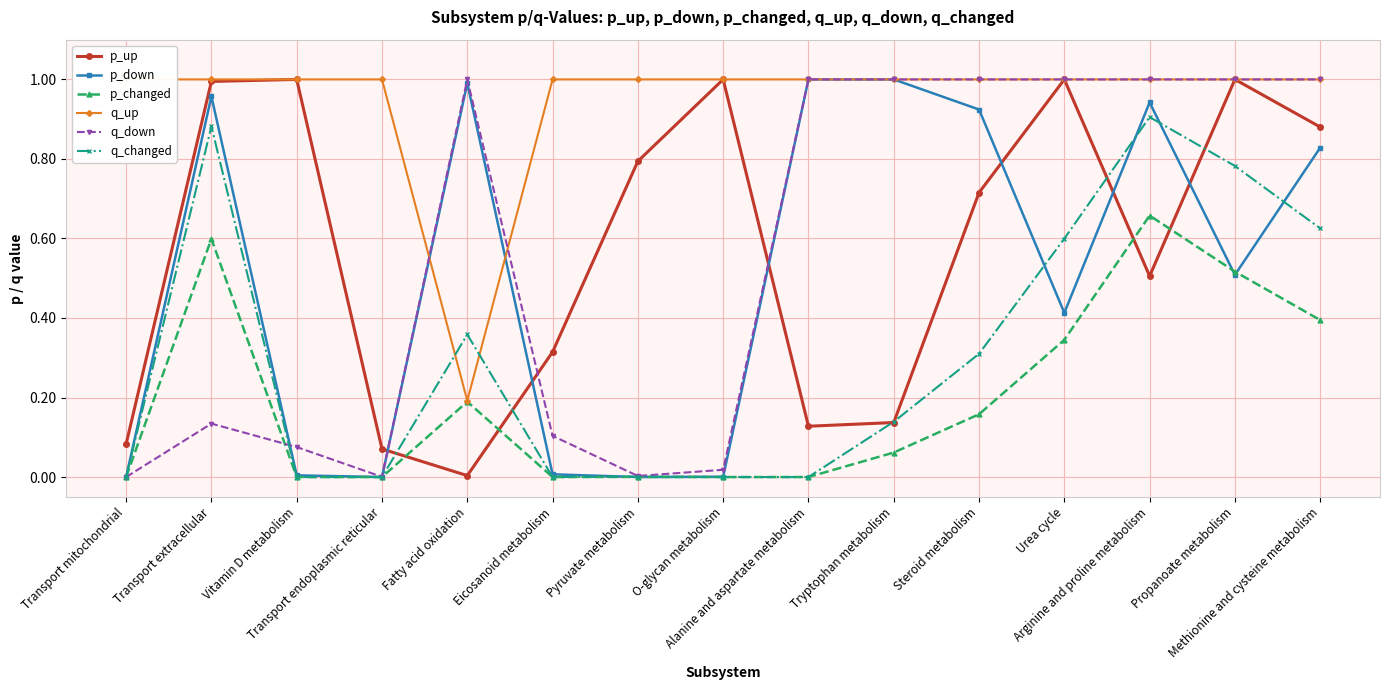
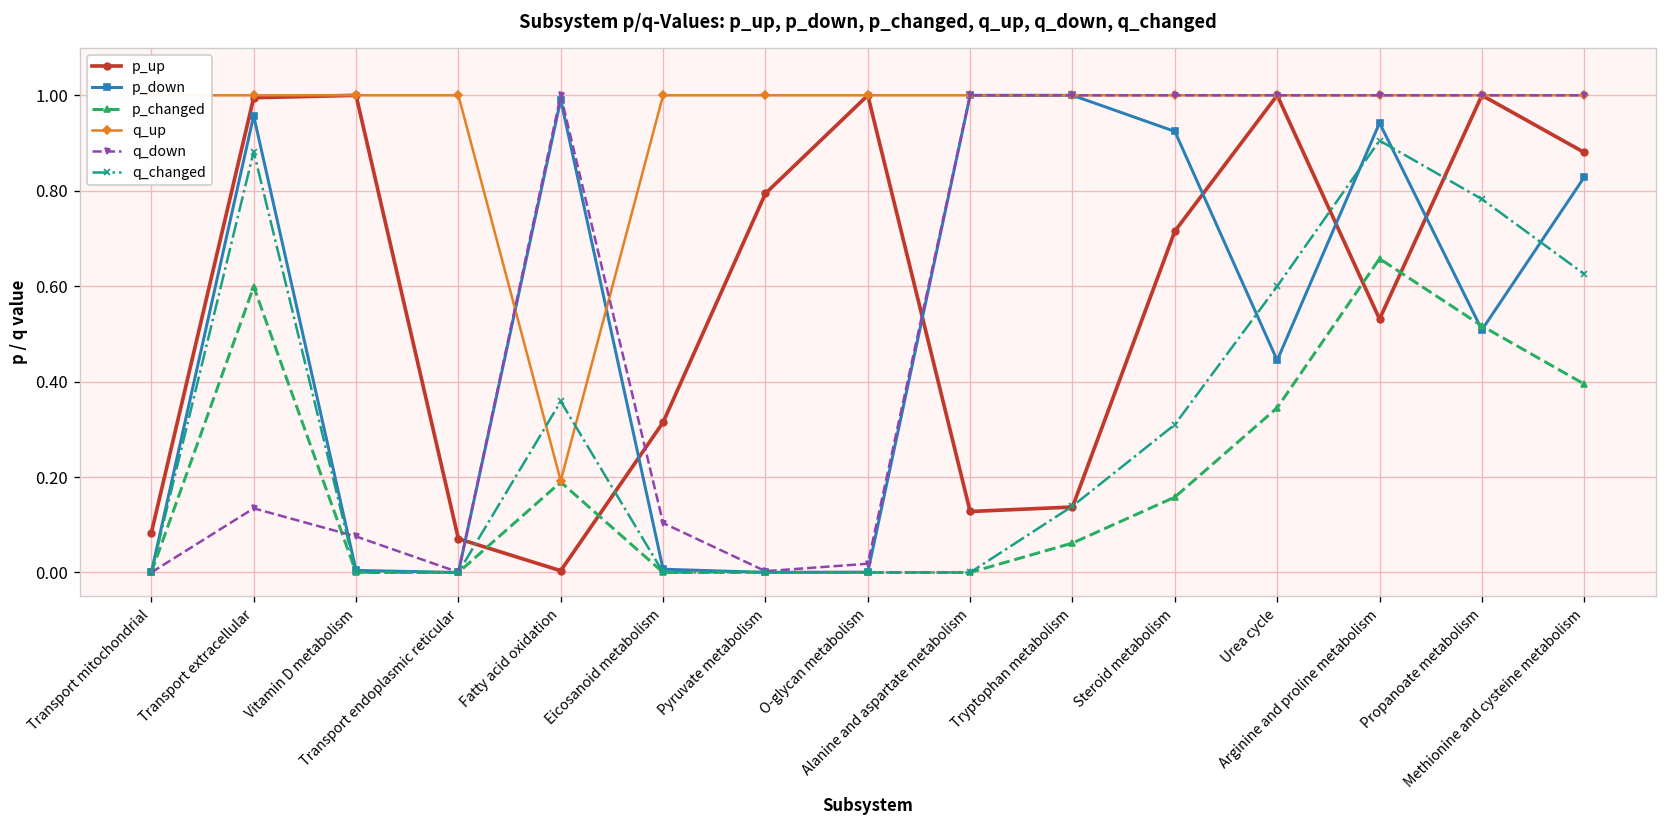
  {
    "p_up": {
      "Transport mitochondrial": 0.08,
      "Transport endoplasmic reticular": 0.07,
      "Fatty acid oxidation": 0.00,
      "Eicosanoid metabolism": 0.31,
      "Pyruvate metabolism": 0.79,
      "Alanine and aspartate metabolism": 0.13,
      "Steroid metabolism": 0.72,
-     "Arginine and proline metabolism": 0.51,
+     "Arginine and proline metabolism": 0.53,
      "Methionine and cysteine metabolism": 0.88
    },
    "p_down": {
      "Transport extracellular": 0.96,
      "Fatty acid oxidation": 0.99,
      "Eicosanoid metabolism": 0.01,
      "Steroid metabolism": 0.92,
-     "Urea cycle": 0.41,
+     "Urea cycle": 0.44,
      "Arginine and proline metabolism": 0.94,
      "Propanoate metabolism": 0.51,
      "Methionine and cysteine metabolism": 0.83
    },
    "q_up": {
      "Transport endoplasmic reticular": 1.00,
      "Eicosanoid metabolism": 1.00,
      "Pyruvate metabolism": 1.00
    },
    "q_down": {
      "Transport extracellular": 0.13,
      "Vitamin D metabolism": 0.08,
      "Fatty acid oxidation": 1.00,
      "Eicosanoid metabolism": 0.10,
      "O-glycan metabolism": 0.02
    }
  }
